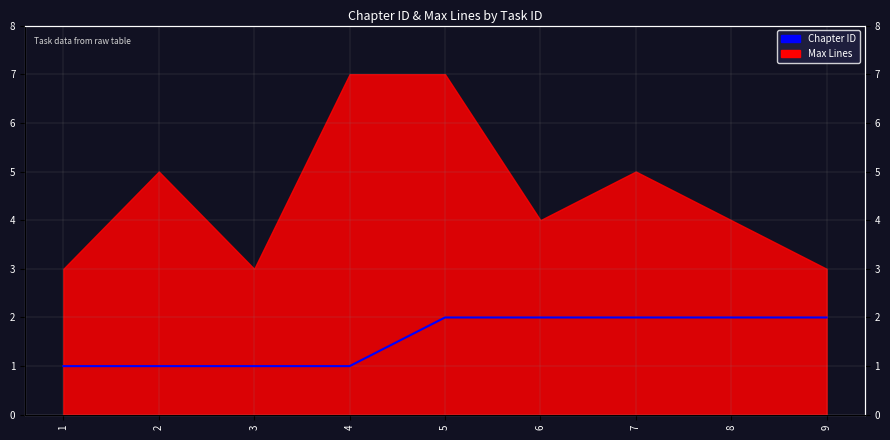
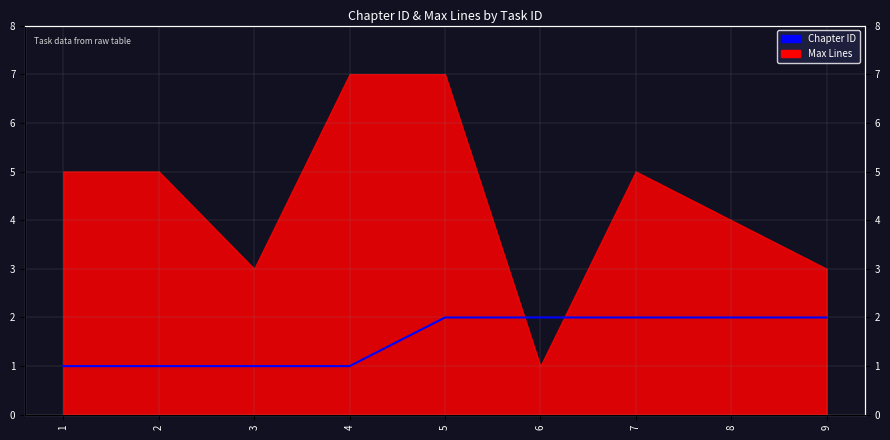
  {
    "Max Lines": {
-     "1": 3,
+     "1": 5,
      "2": 5,
      "3": 3,
      "4": 7,
      "5": 7,
-     "6": 4,
+     "6": 1,
      "7": 5,
      "8": 4,
      "9": 3
    },
    "Chapter ID": {
      "1": 1,
      "2": 1,
      "3": 1,
      "4": 1,
      "5": 2,
      "6": 2,
      "7": 2,
      "8": 2,
      "9": 2
    }
  }
